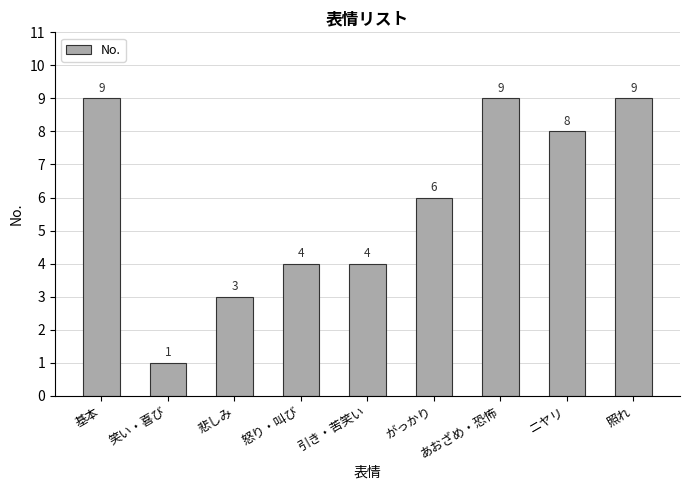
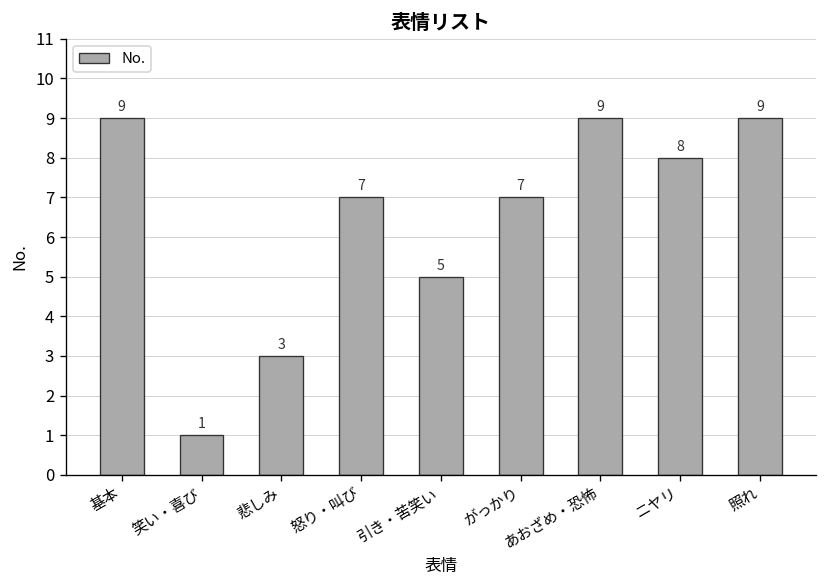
  {
    "基本": 9,
    "笑い・喜び": 1,
    "悲しみ": 3,
-   "怒り・叫び": 4,
-   "引き・苦笑い": 4,
-   "がっかり": 6,
+   "怒り・叫び": 7,
+   "引き・苦笑い": 5,
+   "がっかり": 7,
    "あおざめ・恐怖": 9,
    "ニヤリ": 8,
    "照れ": 9
  }
